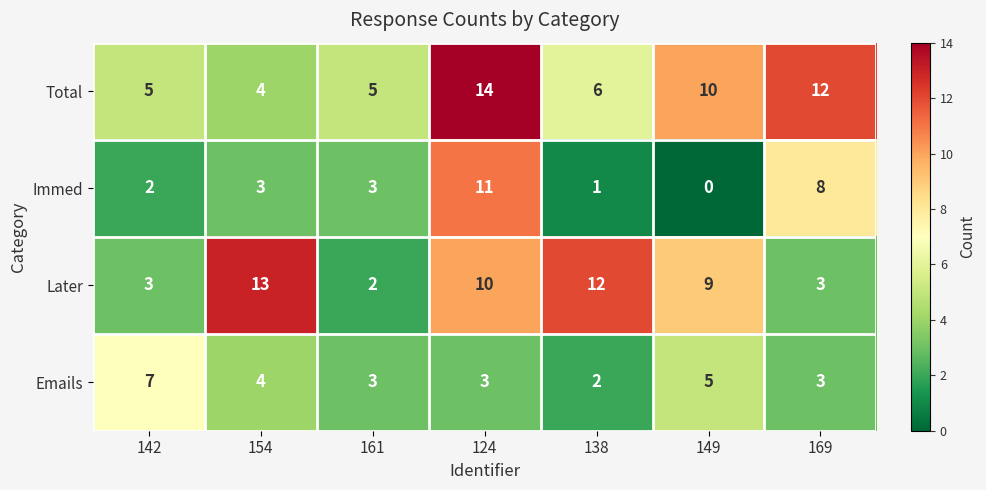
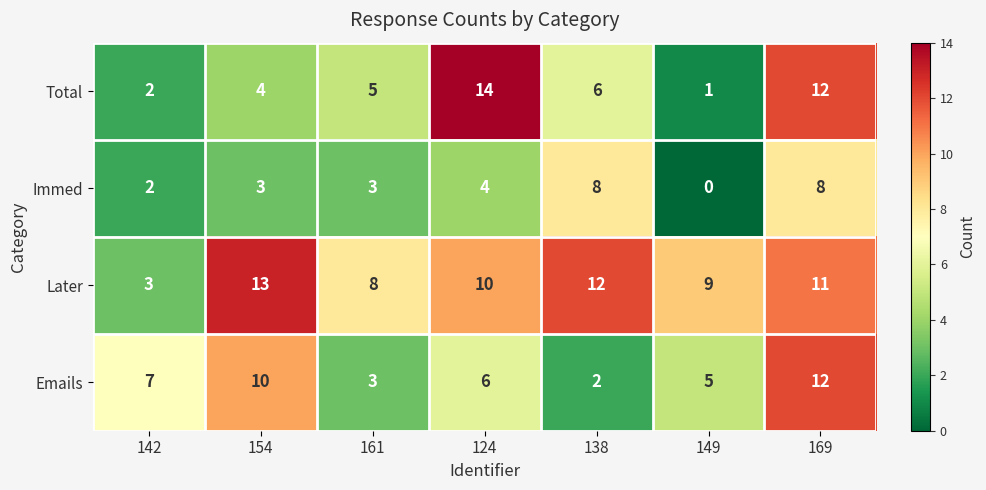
  {
    "Total": {
-     "142": 5,
+     "142": 2,
      "154": 4,
      "161": 5,
      "124": 14,
      "138": 6,
-     "149": 10,
+     "149": 1,
      "169": 12
    },
    "Immed": {
      "142": 2,
      "154": 3,
      "161": 3,
-     "124": 11,
-     "138": 1,
+     "124": 4,
+     "138": 8,
      "149": 0,
      "169": 8
    },
    "Later": {
      "142": 3,
      "154": 13,
-     "161": 2,
+     "161": 8,
      "124": 10,
      "138": 12,
      "149": 9,
-     "169": 3
+     "169": 11
    },
    "Emails": {
      "142": 7,
-     "154": 4,
+     "154": 10,
      "161": 3,
-     "124": 3,
+     "124": 6,
      "138": 2,
      "149": 5,
-     "169": 3
+     "169": 12
    }
  }
